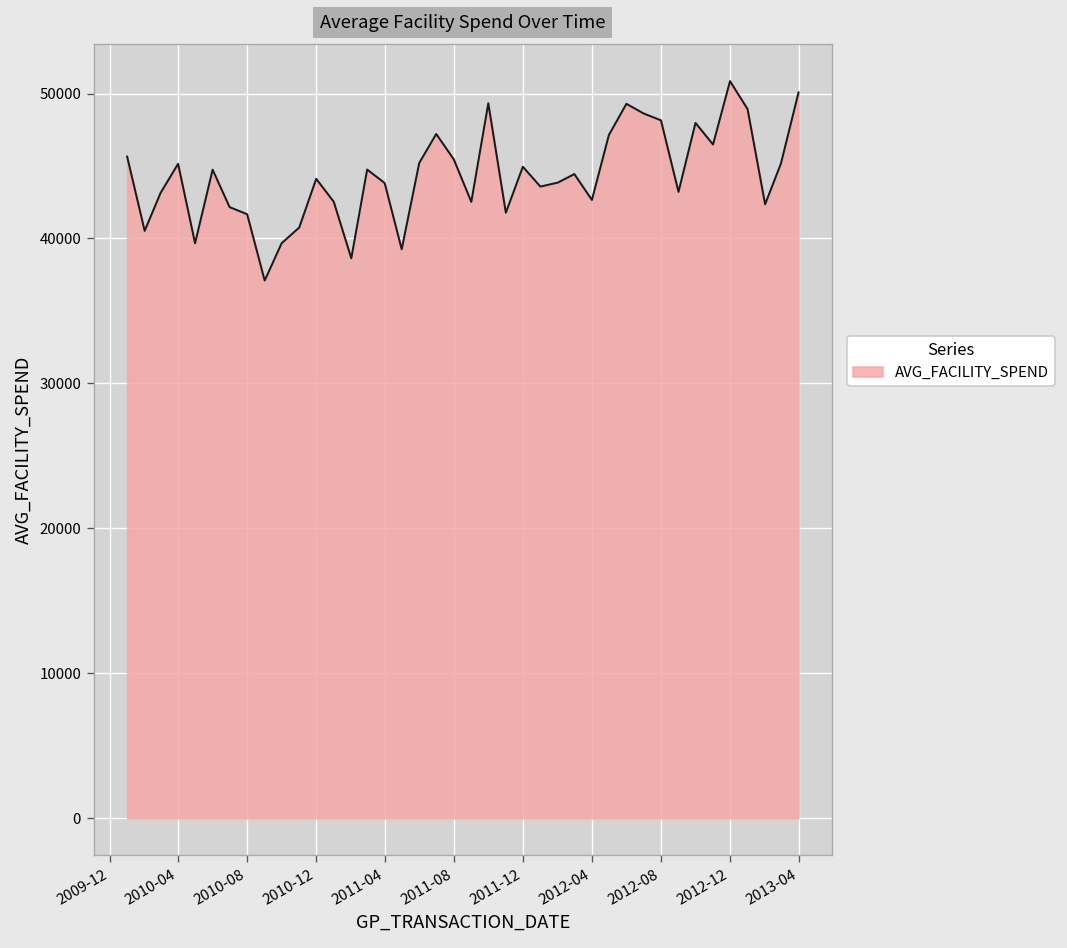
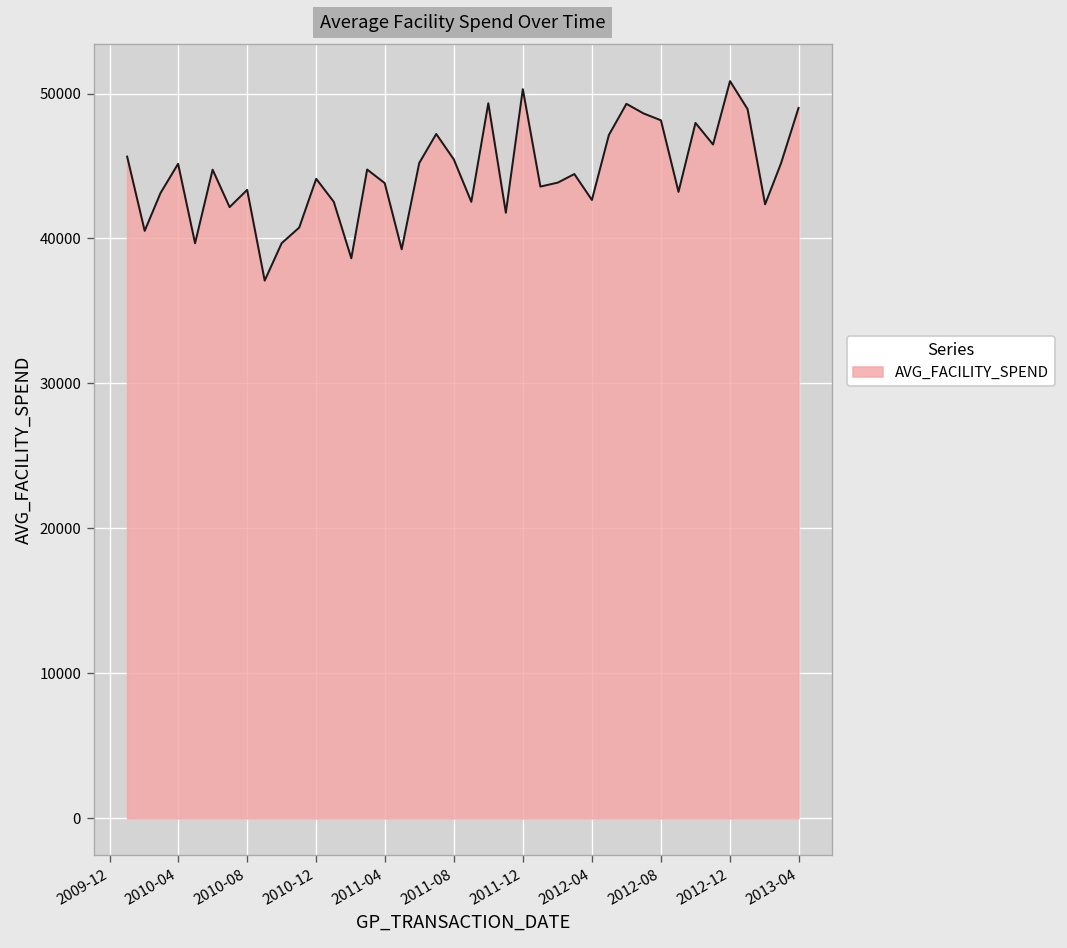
  {
    "2010-04": 45100,
-   "2010-08": 41700,
+   "2010-08": 43400,
    "2010-12": 44100,
    "2011-04": 43800,
    "2011-08": 45500,
-   "2011-12": 44900,
+   "2011-12": 50300,
    "2012-04": 42700,
    "2012-08": 48100,
    "2012-12": 50900,
-   "2013-04": 50100
+   "2013-04": 49000
  }
